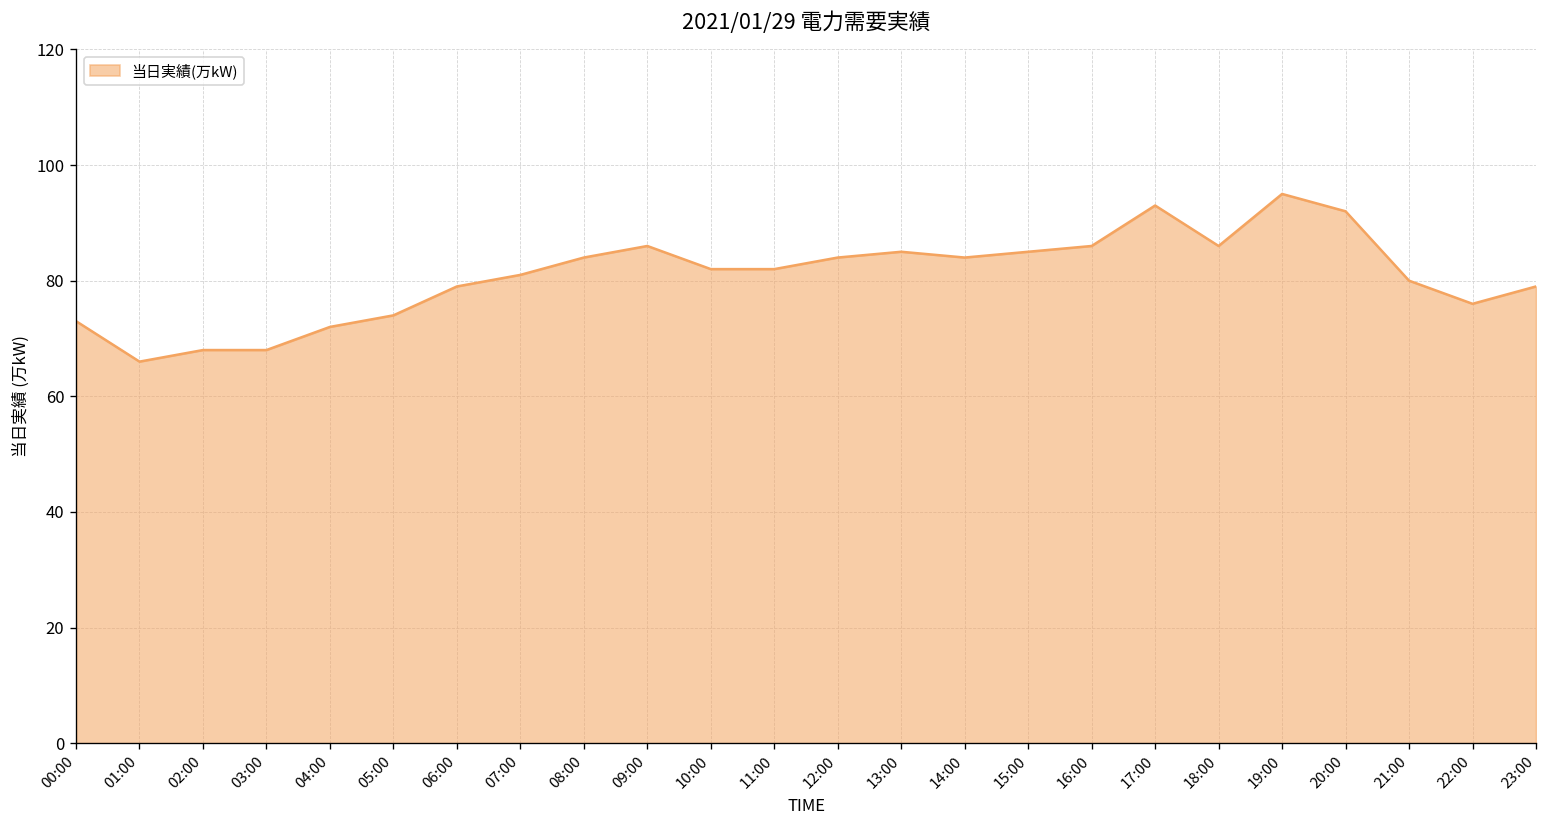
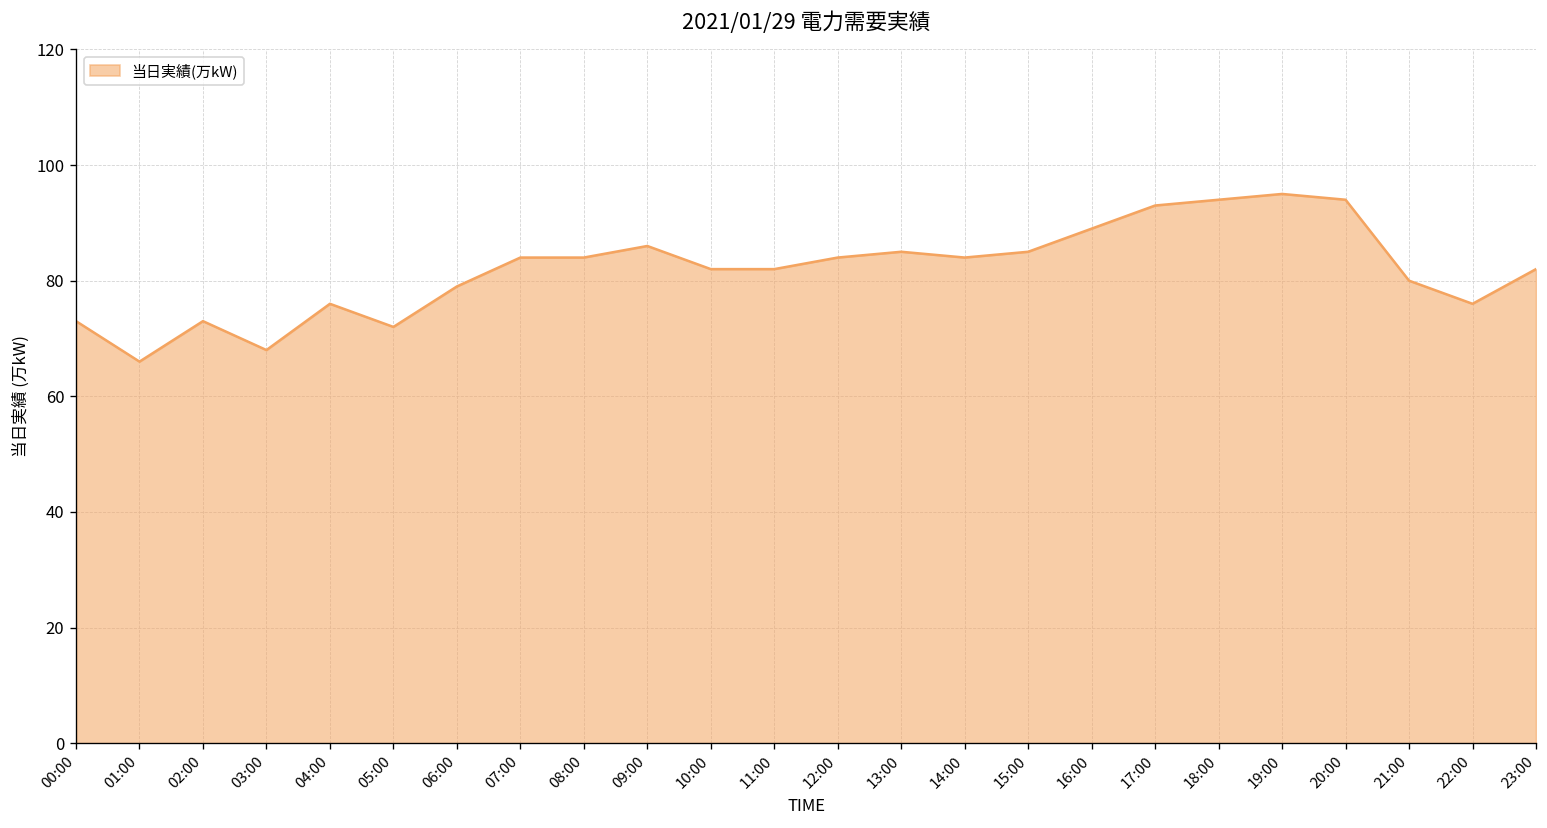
  {
    "00:00": 73,
    "01:00": 66,
-   "02:00": 68,
+   "02:00": 73,
    "03:00": 68,
-   "04:00": 72,
-   "05:00": 74,
+   "04:00": 76,
+   "05:00": 72,
    "06:00": 79,
-   "07:00": 81,
+   "07:00": 84,
    "08:00": 84,
    "09:00": 86,
    "10:00": 82,
    "11:00": 82,
    "12:00": 84,
    "13:00": 85,
    "14:00": 84,
    "15:00": 85,
-   "16:00": 86,
+   "16:00": 89,
    "17:00": 93,
-   "18:00": 86,
+   "18:00": 94,
    "19:00": 95,
-   "20:00": 92,
+   "20:00": 94,
    "21:00": 80,
    "22:00": 76,
-   "23:00": 79
+   "23:00": 82
  }
